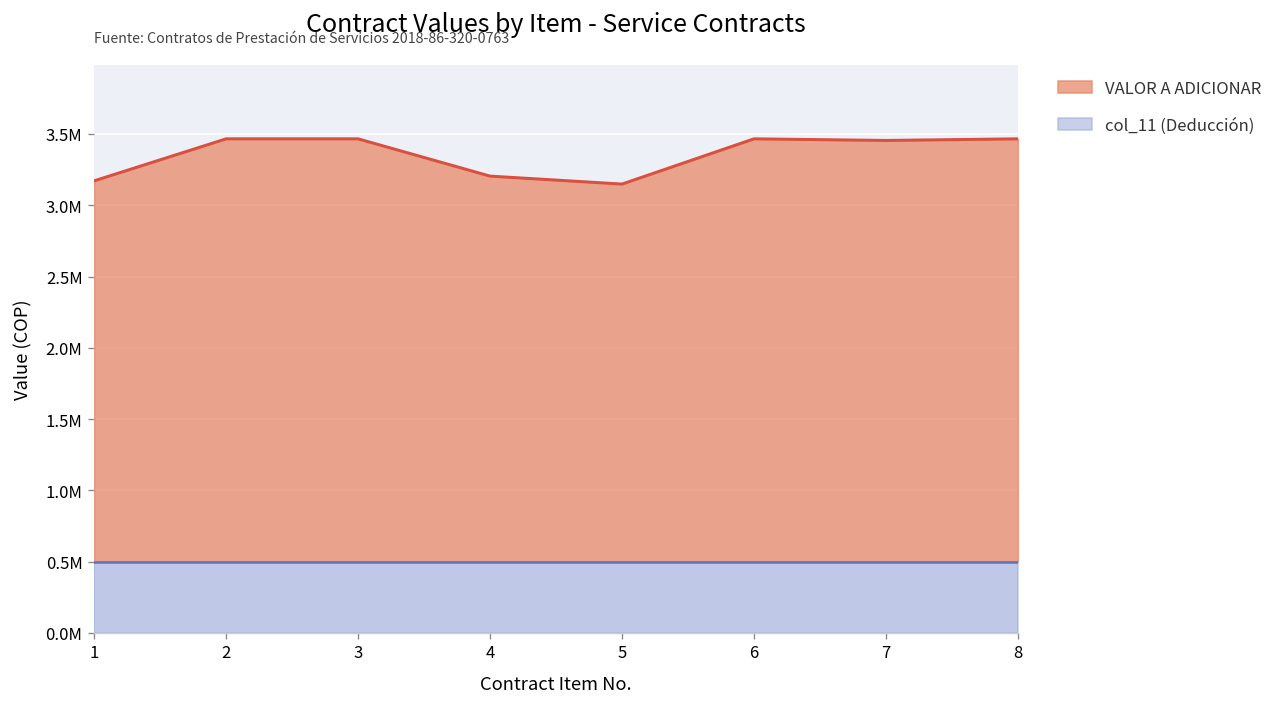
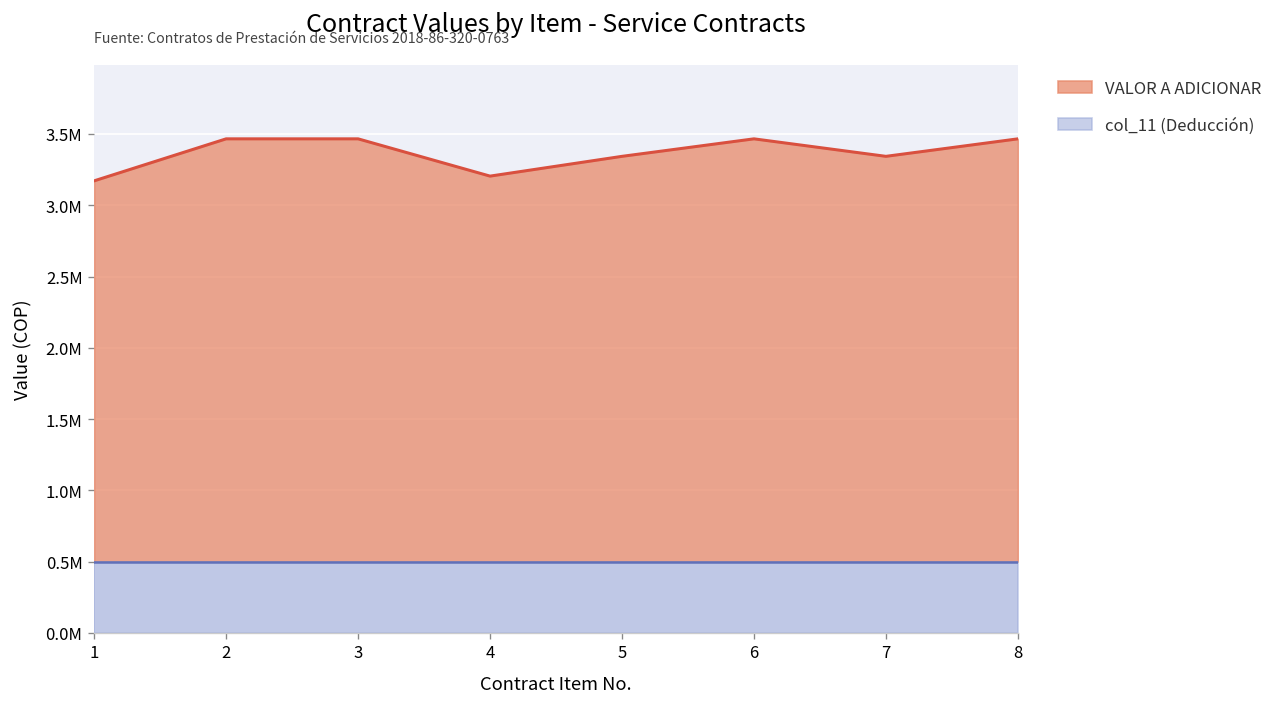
  {
    "VALOR A ADICIONAR": {
      "1": 3170000,
      "2": 3470000,
      "3": 3470000,
      "4": 3200000,
-     "5": 3150000,
+     "5": 3340000,
      "6": 3470000,
-     "7": 3450000,
+     "7": 3340000,
      "8": 3470000
    },
    "col_11 (Deducción)": {
      "1": 500000,
      "2": 500000,
      "3": 500000,
      "4": 500000,
      "5": 500000,
      "6": 500000,
      "7": 500000,
      "8": 500000
    }
  }
